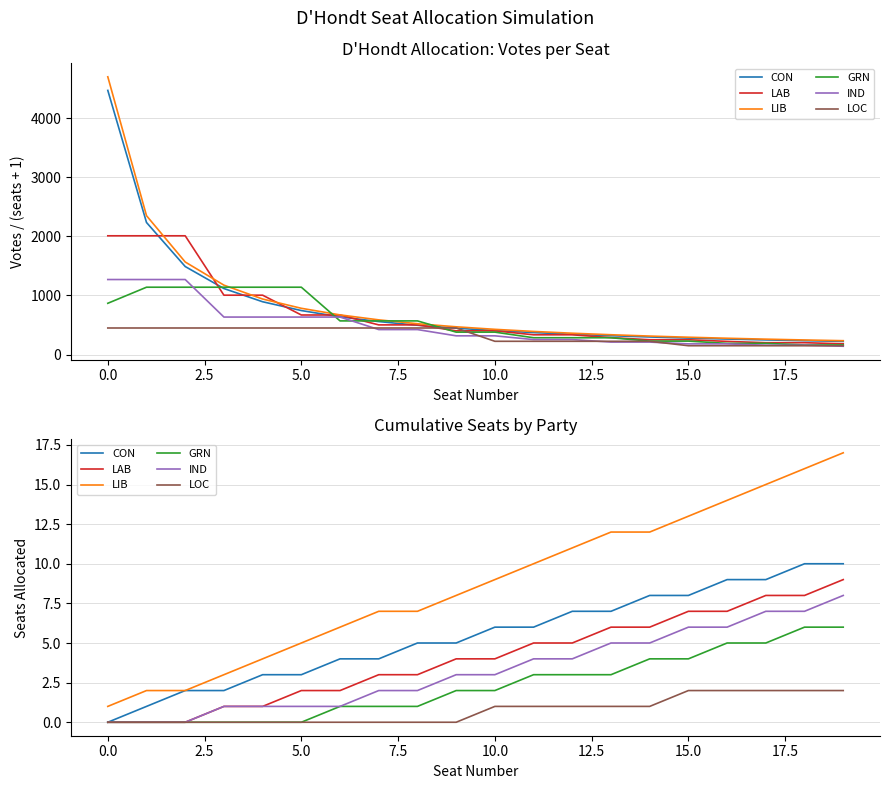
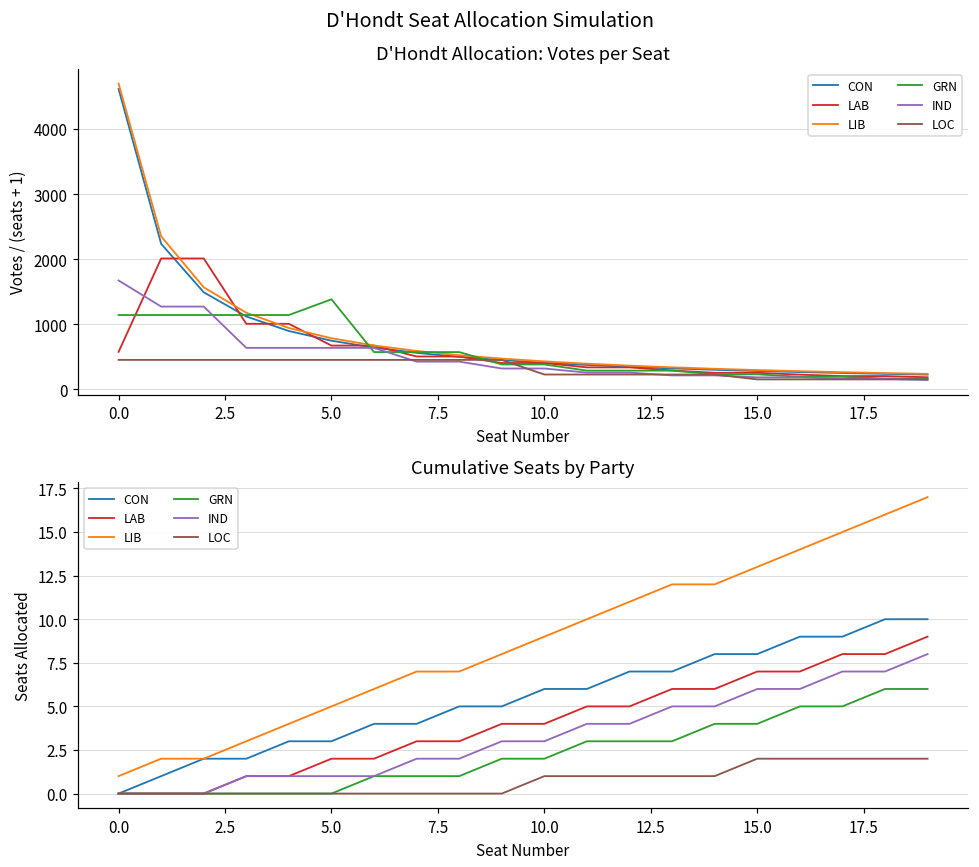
  {
    "D'Hondt Allocation: Votes per Seat": {
      "CON": {
-       "0.0": 4500
+       "0.0": 4600
      },
      "LAB": {
-       "0.0": 2000
+       "0.0": 600
      },
      "LIB": {
        "0.0": 4700
      },
      "GRN": {
-       "0.0": 900,
-       "5.0": 1100
+       "0.0": 1100,
+       "5.0": 1400
      },
      "IND": {
-       "0.0": 1300,
+       "0.0": 1700,
        "10.0": 300
      },
      "LOC": {
        "0.0": 500,
        "5.0": 500,
        "10.0": 200
      }
    },
    "Cumulative Seats by Party": {
      "CON": {
        "5.0": 3.0,
        "10.0": 6.0,
        "15.0": 8.0
      },
      "LAB": {
        "5.0": 2.0,
        "10.0": 4.0,
        "15.0": 7.0
      },
      "LIB": {
        "0.0": 1.0,
        "5.0": 5.0,
        "10.0": 9.0,
        "15.0": 13.0
      },
      "GRN": {
        "10.0": 2.0,
        "15.0": 4.0
      },
      "IND": {
        "5.0": 1.0,
        "10.0": 3.0,
        "15.0": 6.0
      },
      "LOC": {
        "10.0": 1.0,
        "15.0": 2.0
      }
    }
  }
